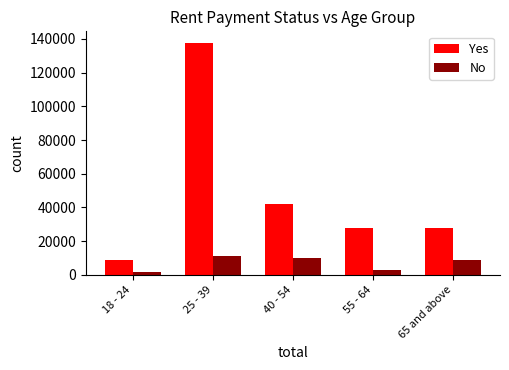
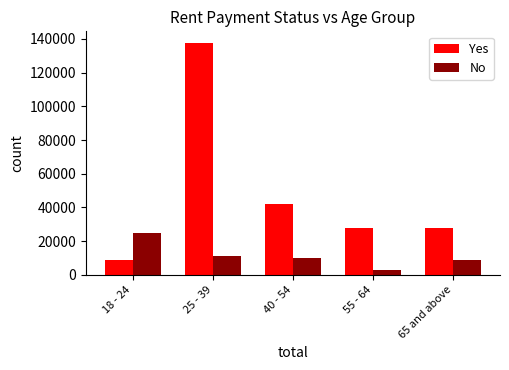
  {
    "Yes": {
      "18 - 24": 9000,
      "25 - 39": 138000,
      "40 - 54": 42000,
      "55 - 64": 28000,
      "65 and above": 28000
    },
    "No": {
-     "18 - 24": 2000,
+     "18 - 24": 25000,
      "25 - 39": 11000,
      "40 - 54": 10000,
      "55 - 64": 3000,
      "65 and above": 9000
    }
  }
